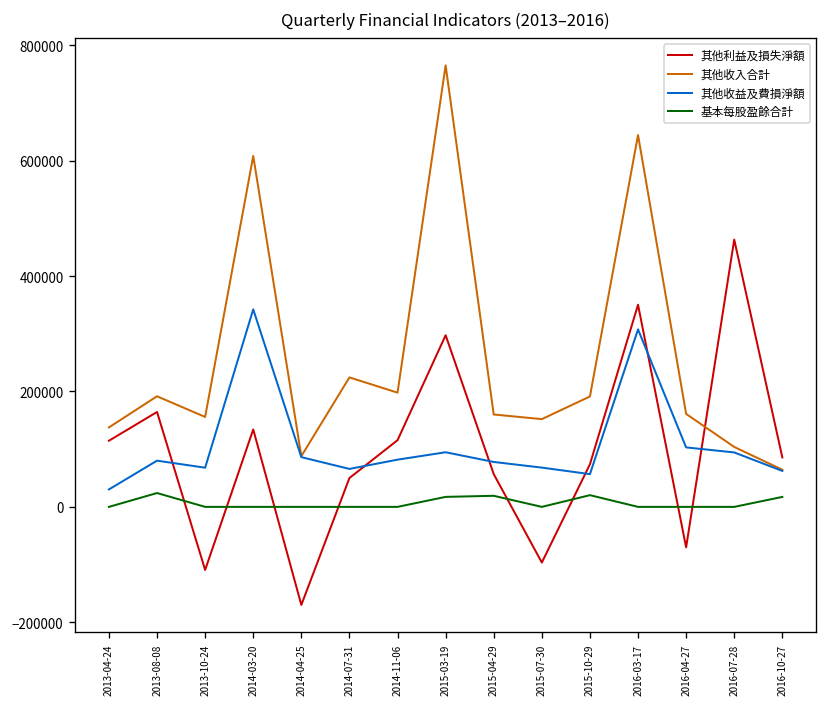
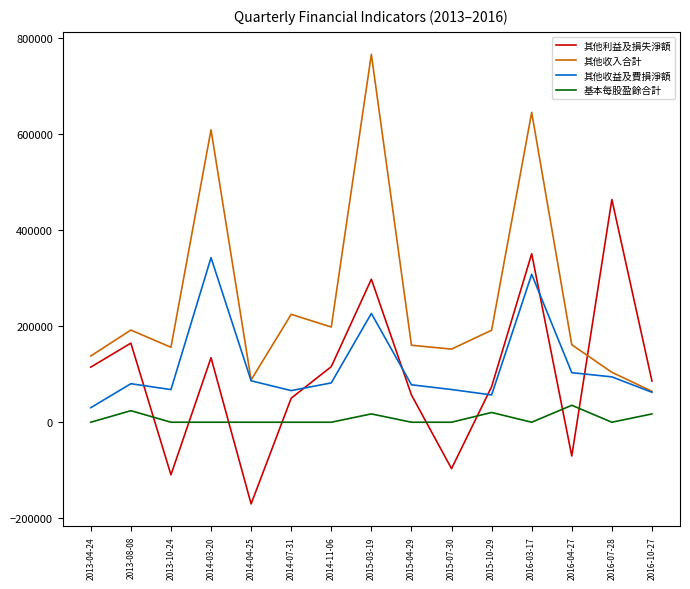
  {
    "其他利益及損失淨額": {
      "2013-04-24": 110000,
      "2013-08-08": 160000,
      "2013-10-24": -110000,
      "2014-03-20": 130000,
      "2014-04-25": -170000,
      "2014-07-31": 50000,
      "2014-11-06": 120000,
      "2015-03-19": 300000,
      "2015-04-29": 60000,
      "2015-07-30": -100000,
      "2015-10-29": 70000,
      "2016-03-17": 350000,
      "2016-04-27": -70000,
      "2016-07-28": 460000,
      "2016-10-27": 90000
    },
    "其他收入合計": {
      "2013-04-24": 140000,
      "2013-08-08": 190000,
      "2013-10-24": 160000,
      "2014-03-20": 610000,
      "2014-07-31": 220000,
      "2014-11-06": 200000,
      "2015-03-19": 770000,
      "2015-04-29": 160000,
      "2015-07-30": 150000,
      "2015-10-29": 190000,
      "2016-03-17": 640000,
      "2016-04-27": 160000,
      "2016-07-28": 100000
    },
    "其他收益及費損淨額": {
      "2013-04-24": 30000,
      "2013-08-08": 80000,
      "2013-10-24": 70000,
      "2014-03-20": 340000,
      "2014-07-31": 70000,
      "2014-11-06": 80000,
-     "2015-03-19": 90000,
+     "2015-03-19": 230000,
      "2015-04-29": 80000,
      "2015-07-30": 70000,
      "2015-10-29": 60000,
      "2016-03-17": 310000,
      "2016-04-27": 100000,
      "2016-07-28": 90000
    },
    "基本每股盈餘合計": {
      "2013-04-24": 0,
      "2013-08-08": 20000,
      "2013-10-24": 0,
      "2014-03-20": 0,
      "2014-04-25": 0,
      "2014-07-31": 0,
      "2014-11-06": 0,
      "2015-03-19": 20000,
-     "2015-04-29": 20000,
+     "2015-04-29": 0,
      "2015-07-30": 0,
      "2015-10-29": 20000,
      "2016-03-17": 0,
-     "2016-04-27": 0,
+     "2016-04-27": 40000,
      "2016-07-28": 0,
      "2016-10-27": 20000
    }
  }
